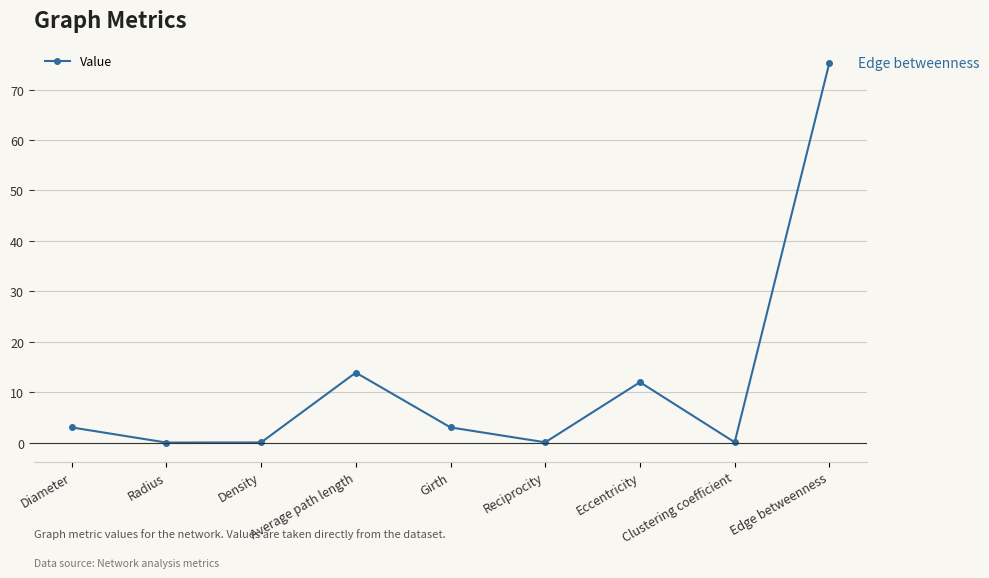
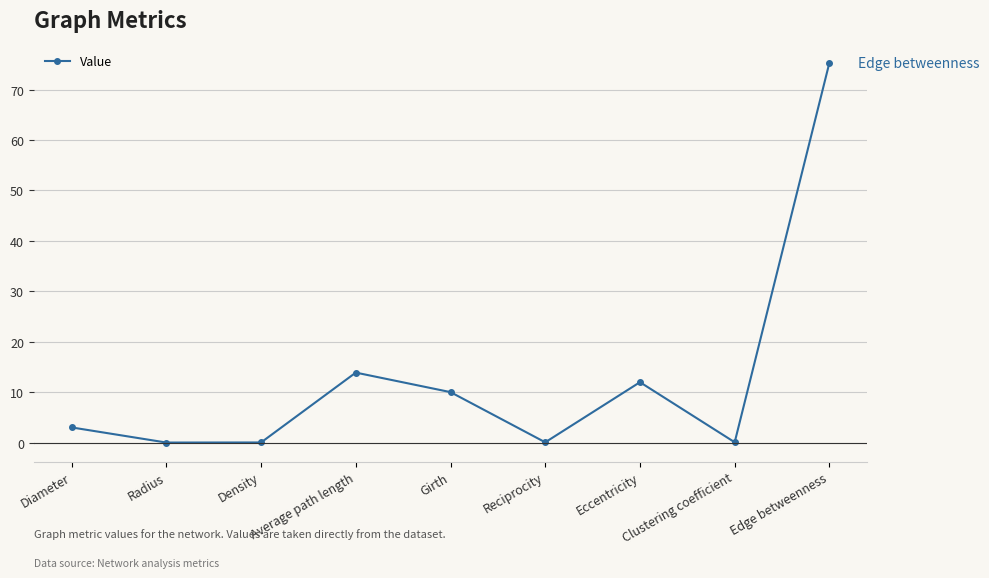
  {
    "Diameter": 3,
    "Radius": 0,
    "Density": 0,
    "Average path length": 14,
-   "Girth": 3,
+   "Girth": 10,
    "Reciprocity": 0,
    "Eccentricity": 12,
    "Clustering coefficient": 0,
    "Edge betweenness": 75
  }
